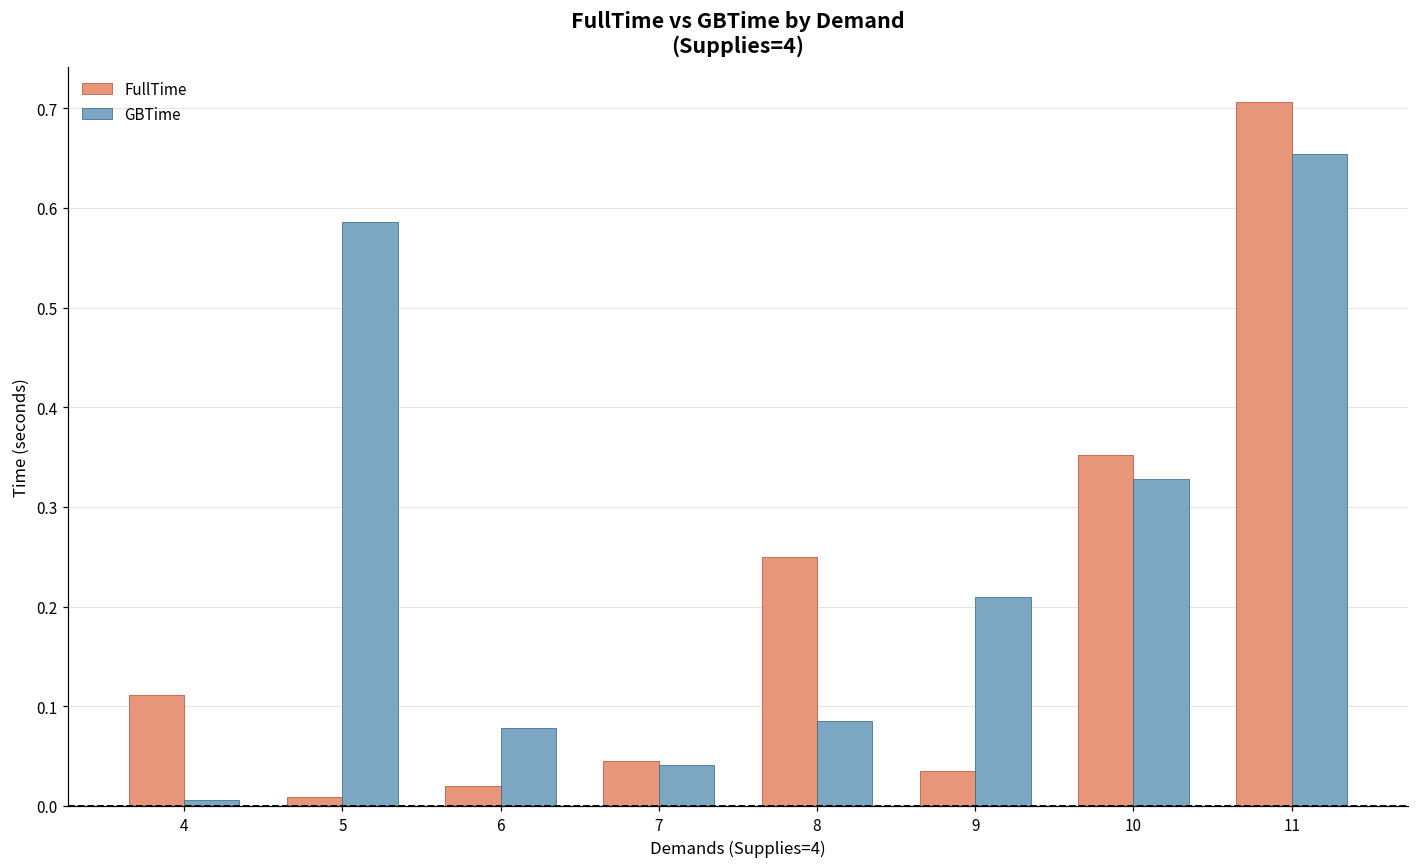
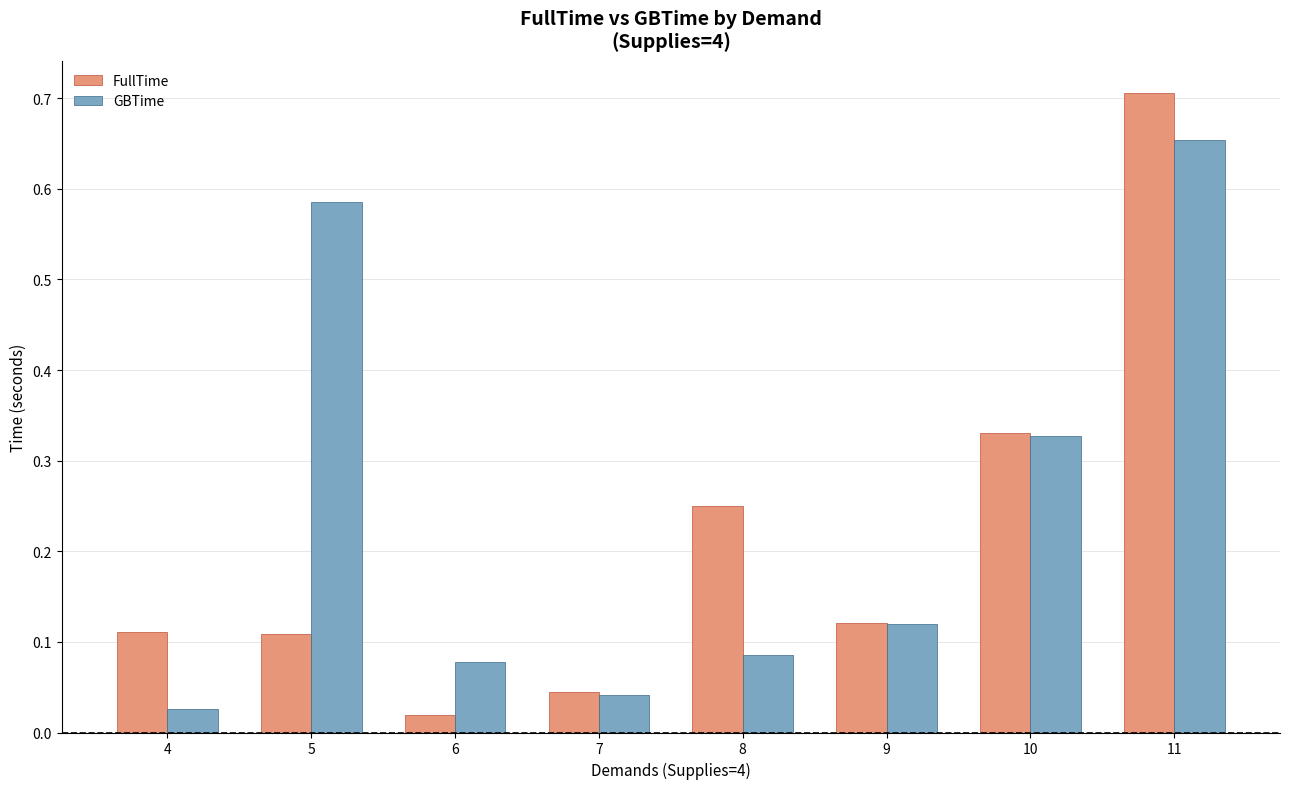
  {
    "FullTime": {
      "4": 0.11,
-     "5": 0.01,
+     "5": 0.11,
      "6": 0.02,
      "7": 0.05,
      "8": 0.25,
-     "9": 0.03,
-     "10": 0.35,
+     "9": 0.12,
+     "10": 0.33,
      "11": 0.71
    },
    "GBTime": {
-     "4": 0.01,
+     "4": 0.03,
      "5": 0.59,
      "6": 0.08,
      "7": 0.04,
      "8": 0.09,
-     "9": 0.21,
+     "9": 0.12,
      "10": 0.33,
      "11": 0.65
    }
  }
